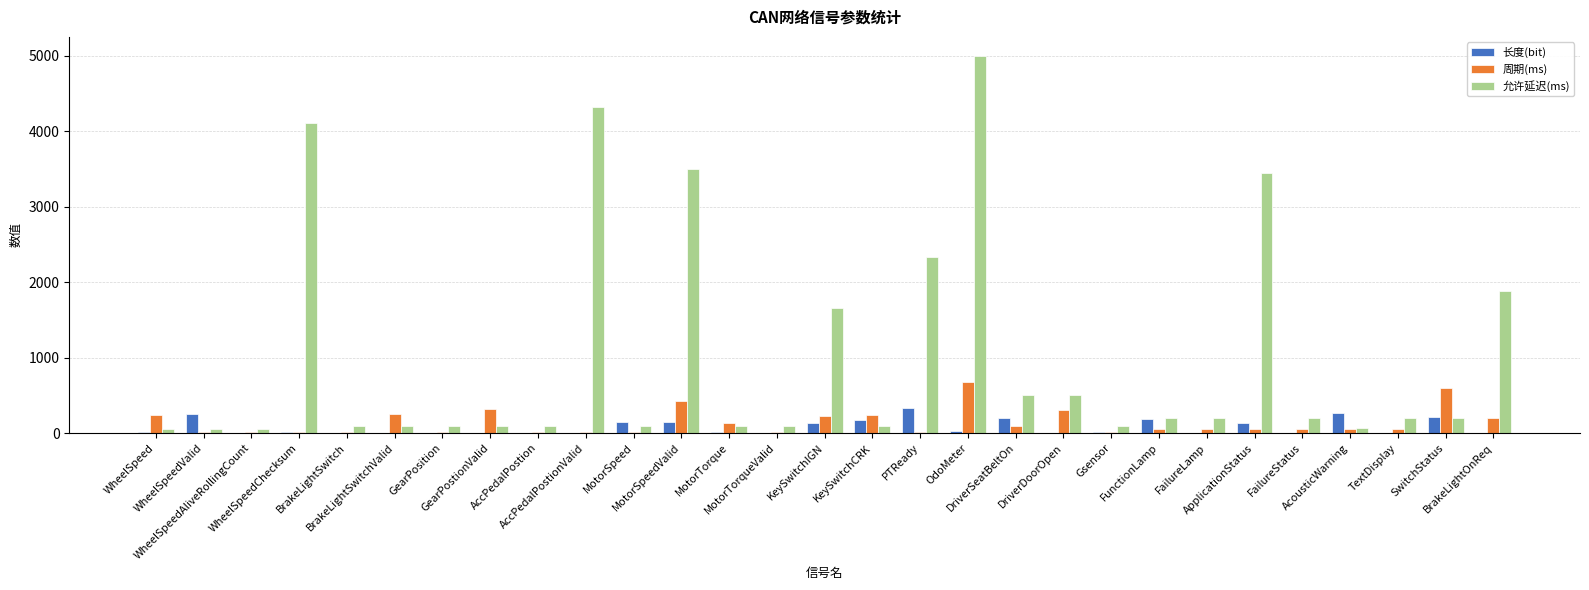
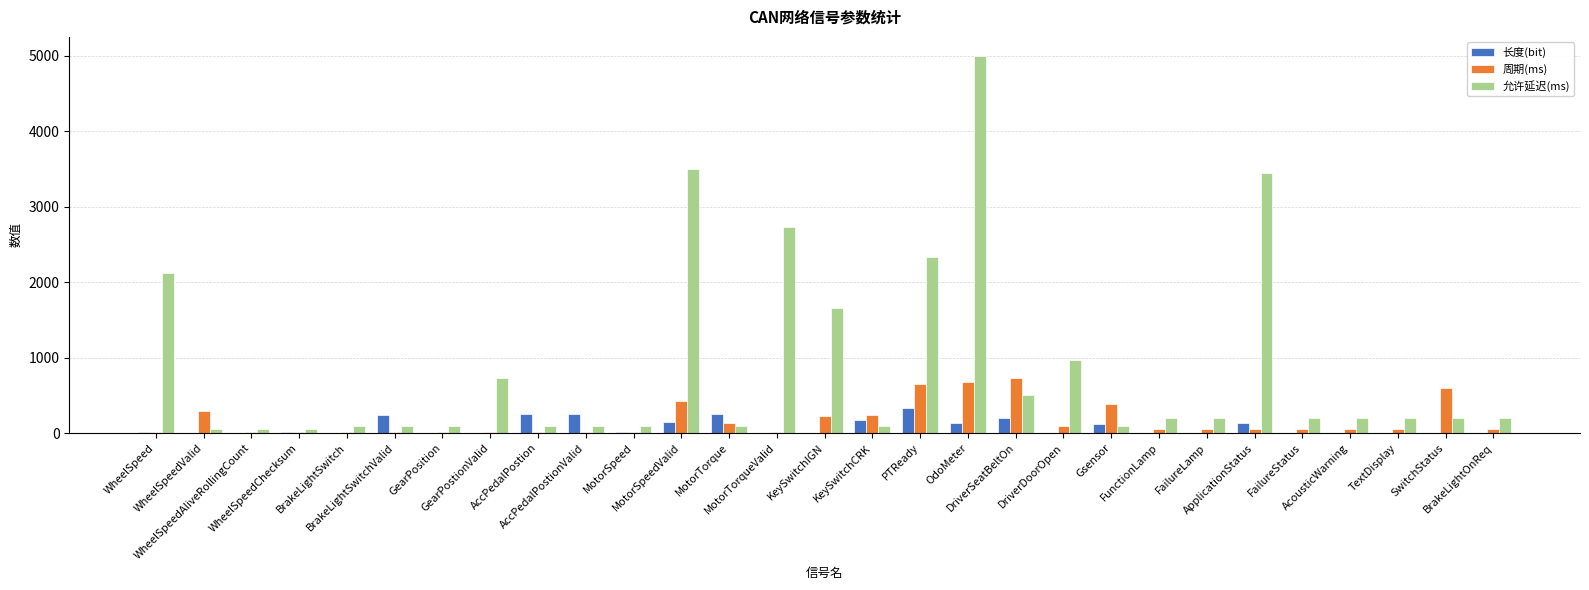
  {
    "长度(bit)": {
-     "WheelSpeedValid": 200,
-     "BrakeLightSwitchValid": 0,
-     "AccPedalPostion": 0,
-     "AccPedalPostionValid": 0,
-     "MotorSpeed": 100,
+     "WheelSpeedValid": 0,
+     "BrakeLightSwitchValid": 200,
+     "AccPedalPostion": 300,
+     "AccPedalPostionValid": 300,
+     "MotorSpeed": 0,
      "MotorSpeedValid": 100,
-     "MotorTorque": 0,
-     "KeySwitchIGN": 100,
+     "MotorTorque": 300,
+     "KeySwitchIGN": 0,
      "KeySwitchCRK": 200,
      "PTReady": 300,
-     "OdoMeter": 0,
+     "OdoMeter": 100,
      "DriverSeatBeltOn": 200,
-     "Gsensor": 0,
-     "FunctionLamp": 200,
+     "Gsensor": 100,
+     "FunctionLamp": 0,
      "ApplicationStatus": 100,
-     "AcousticWarning": 300,
-     "SwitchStatus": 200
+     "AcousticWarning": 0,
+     "SwitchStatus": 0
    },
    "周期(ms)": {
-     "WheelSpeed": 200,
-     "WheelSpeedValid": 0,
-     "BrakeLightSwitchValid": 300,
-     "GearPostionValid": 300,
+     "WheelSpeed": 0,
+     "WheelSpeedValid": 300,
+     "BrakeLightSwitchValid": 0,
+     "GearPostionValid": 0,
      "MotorSpeedValid": 400,
      "MotorTorque": 100,
      "KeySwitchIGN": 200,
      "KeySwitchCRK": 200,
-     "PTReady": 0,
+     "PTReady": 700,
      "OdoMeter": 700,
-     "DriverSeatBeltOn": 100,
-     "DriverDoorOpen": 300,
-     "Gsensor": 0,
+     "DriverSeatBeltOn": 700,
+     "DriverDoorOpen": 100,
+     "Gsensor": 400,
      "FunctionLamp": 100,
      "FailureLamp": 100,
      "ApplicationStatus": 100,
      "FailureStatus": 100,
      "AcousticWarning": 100,
      "TextDisplay": 100,
      "SwitchStatus": 600,
-     "BrakeLightOnReq": 200
+     "BrakeLightOnReq": 100
    },
    "允许延迟(ms)": {
-     "WheelSpeed": 100,
+     "WheelSpeed": 2100,
      "WheelSpeedValid": 100,
      "WheelSpeedAliveRollingCount": 100,
-     "WheelSpeedChecksum": 4100,
+     "WheelSpeedChecksum": 100,
      "BrakeLightSwitch": 100,
      "BrakeLightSwitchValid": 100,
      "GearPosition": 100,
-     "GearPostionValid": 100,
+     "GearPostionValid": 700,
      "AccPedalPostion": 100,
-     "AccPedalPostionValid": 4300,
+     "AccPedalPostionValid": 100,
      "MotorSpeed": 100,
      "MotorSpeedValid": 3500,
      "MotorTorque": 100,
-     "MotorTorqueValid": 100,
+     "MotorTorqueValid": 2700,
      "KeySwitchIGN": 1700,
      "KeySwitchCRK": 100,
      "PTReady": 2300,
      "OdoMeter": 5000,
      "DriverSeatBeltOn": 500,
-     "DriverDoorOpen": 500,
+     "DriverDoorOpen": 1000,
      "Gsensor": 100,
      "FunctionLamp": 200,
      "FailureLamp": 200,
      "ApplicationStatus": 3400,
      "FailureStatus": 200,
-     "AcousticWarning": 100,
+     "AcousticWarning": 200,
      "TextDisplay": 200,
      "SwitchStatus": 200,
-     "BrakeLightOnReq": 1900
+     "BrakeLightOnReq": 200
    }
  }
